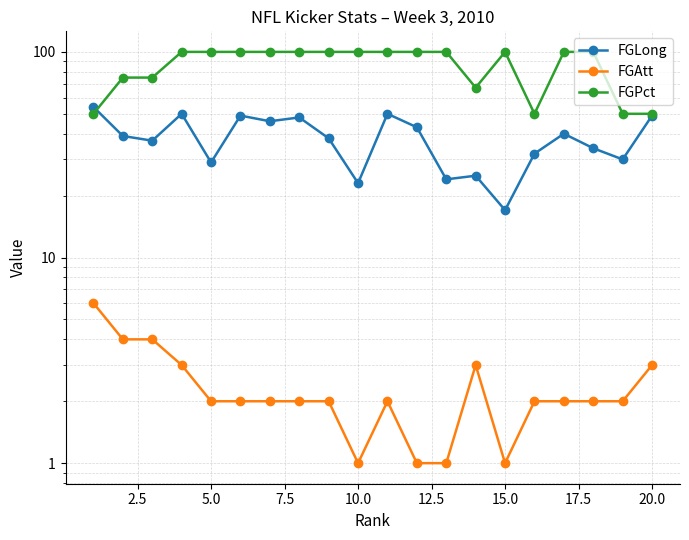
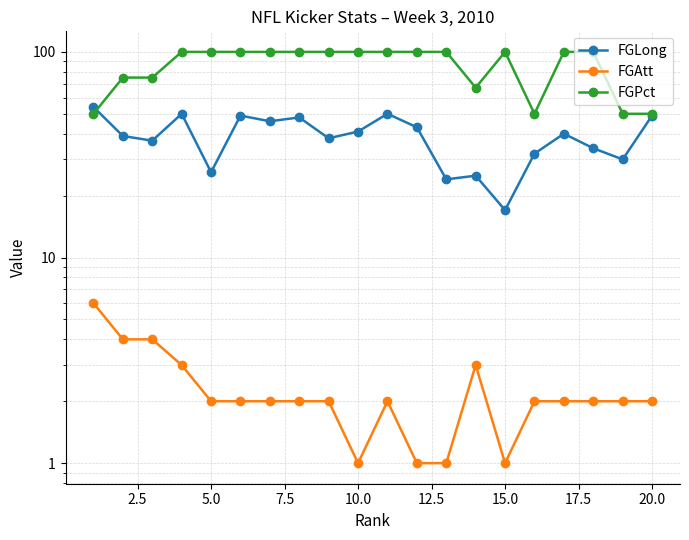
  {
    "FGLong": {
-     "5.0": 29,
-     "10.0": 23,
+     "5.0": 26,
+     "10.0": 41,
      "15.0": 17
    },
    "FGAtt": {
      "5.0": 2,
      "10.0": 1,
      "15.0": 1,
-     "20.0": 3
+     "20.0": 2
    },
    "FGPct": {
      "5.0": 100,
      "10.0": 100,
      "15.0": 100
    }
  }
